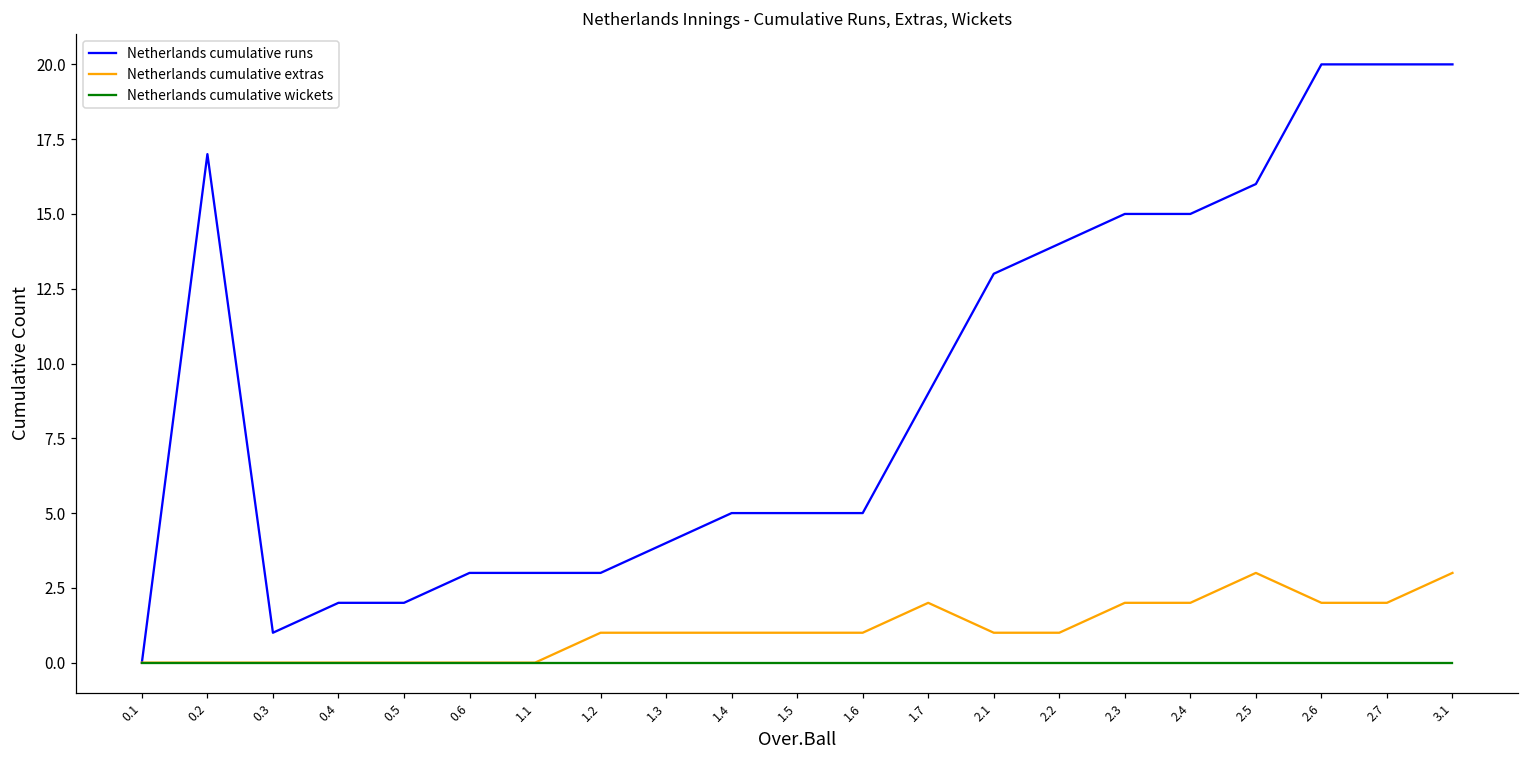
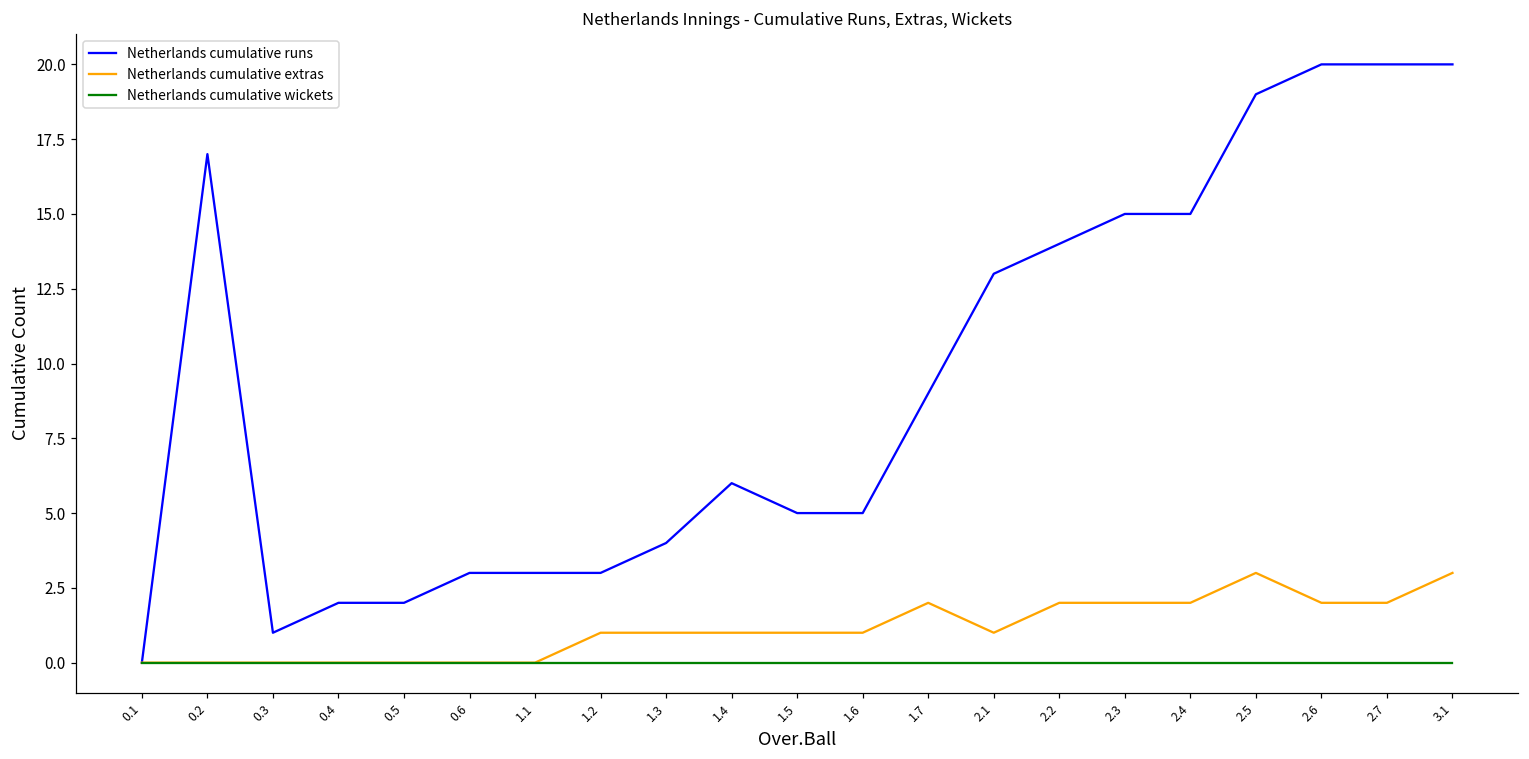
  {
    "Netherlands cumulative runs": {
      "0.2": 17,
      "0.3": 1,
      "0.4": 2,
      "0.5": 2,
      "0.6": 3,
      "1.1": 3,
      "1.2": 3,
      "1.3": 4,
-     "1.4": 5,
+     "1.4": 6,
      "1.5": 5,
      "1.6": 5,
      "1.7": 9,
      "2.1": 13,
      "2.2": 14,
      "2.3": 15,
      "2.4": 15,
-     "2.5": 16,
+     "2.5": 19,
      "2.6": 20,
      "2.7": 20,
      "3.1": 20
    },
    "Netherlands cumulative extras": {
      "1.2": 1,
      "1.3": 1,
      "1.4": 1,
      "1.5": 1,
      "1.6": 1,
      "1.7": 2,
      "2.1": 1,
-     "2.2": 1,
+     "2.2": 2,
      "2.3": 2,
      "2.4": 2,
      "2.5": 3,
      "2.6": 2,
      "2.7": 2,
      "3.1": 3
    },
    "Netherlands cumulative wickets": {
      "1.2": 0,
      "1.3": 0,
      "1.4": 0,
      "1.5": 0,
      "1.6": 0,
      "1.7": 0,
      "2.1": 0,
      "2.2": 0,
      "2.3": 0,
      "2.4": 0,
      "2.5": 0,
      "2.6": 0,
      "2.7": 0,
      "3.1": 0
    }
  }
